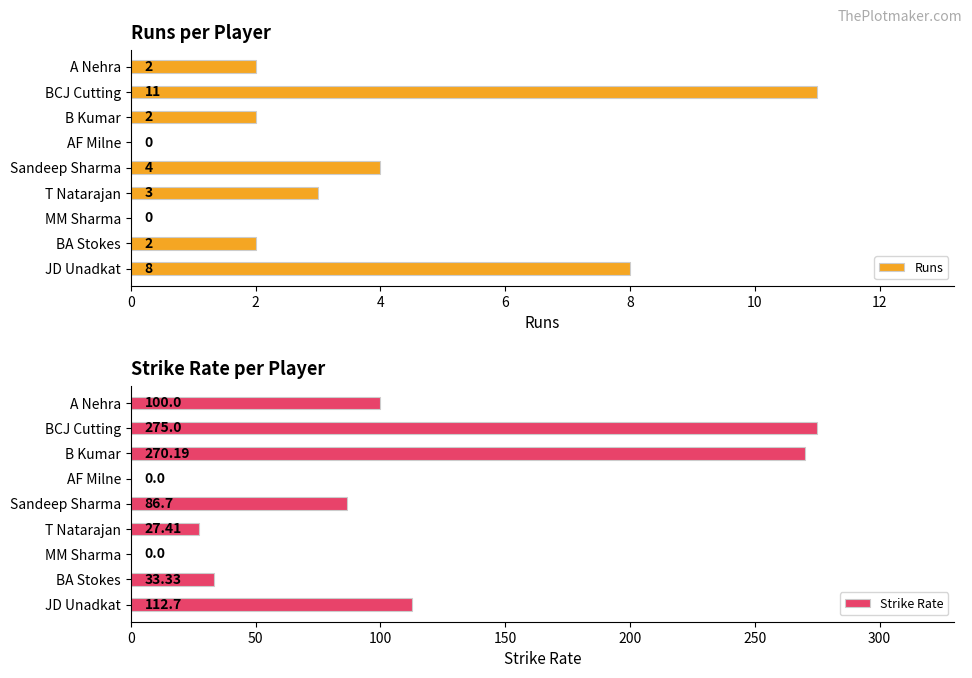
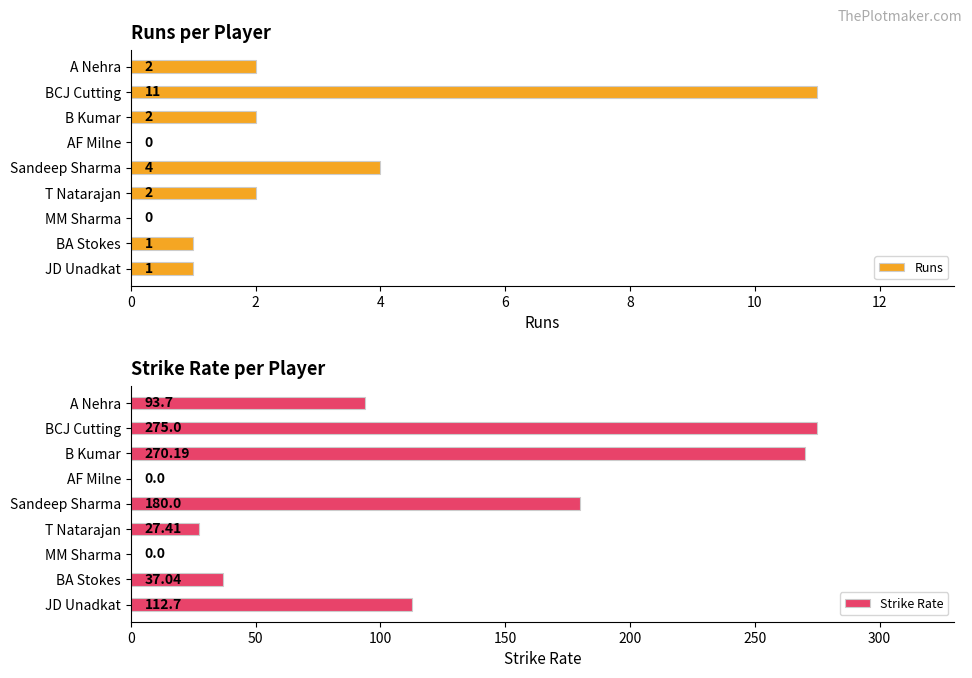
  {
    "Runs per Player": {
      "A Nehra": 2,
      "BCJ Cutting": 11,
      "B Kumar": 2,
      "AF Milne": 0,
      "Sandeep Sharma": 4,
-     "T Natarajan": 3,
+     "T Natarajan": 2,
      "MM Sharma": 0,
-     "BA Stokes": 2,
-     "JD Unadkat": 8
+     "BA Stokes": 1,
+     "JD Unadkat": 1
    },
    "Strike Rate per Player": {
-     "A Nehra": 100.0,
+     "A Nehra": 93.7,
      "BCJ Cutting": 275.0,
      "B Kumar": 270.19,
      "AF Milne": 0.0,
-     "Sandeep Sharma": 86.7,
+     "Sandeep Sharma": 180.0,
      "T Natarajan": 27.41,
      "MM Sharma": 0.0,
-     "BA Stokes": 33.33,
+     "BA Stokes": 37.04,
      "JD Unadkat": 112.7
    }
  }
